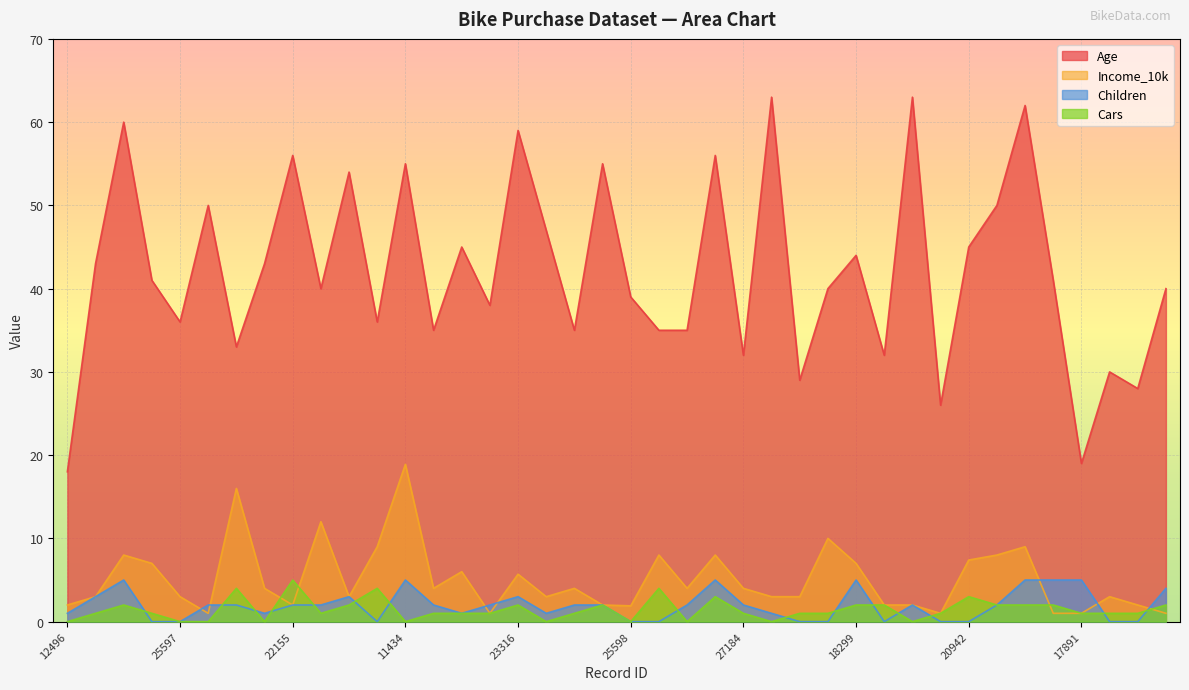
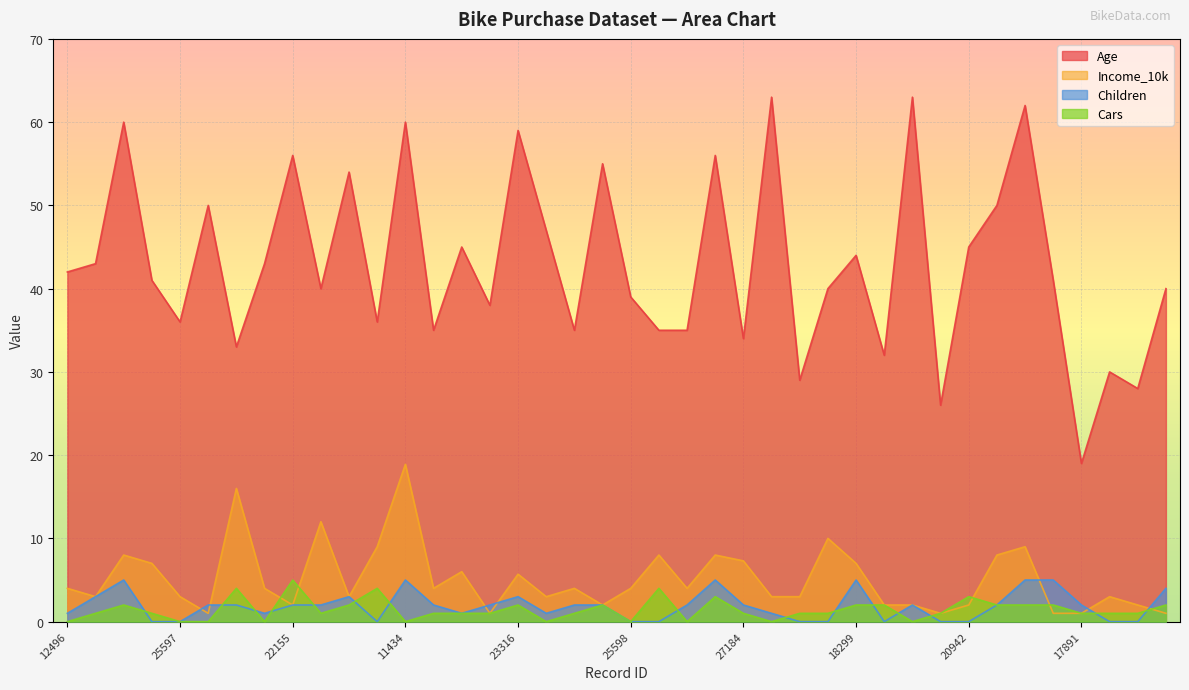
  {
    "Age": {
-     "12496": 18,
+     "12496": 42,
      "25597": 36,
      "22155": 56,
-     "11434": 55,
+     "11434": 60,
      "23316": 59,
      "25598": 39,
-     "27184": 32,
+     "27184": 34,
      "18299": 44,
      "20942": 45,
      "17891": 19
    },
    "Income_10k": {
-     "12496": 2,
+     "12496": 4,
      "25597": 3,
      "11434": 19,
      "23316": 6,
-     "25598": 2,
-     "27184": 4,
+     "25598": 4,
+     "27184": 7,
      "18299": 7,
-     "20942": 7
+     "20942": 2
    },
    "Children": {
      "12496": 1,
      "11434": 5,
      "23316": 3,
      "27184": 2,
      "18299": 5,
      "20942": 0,
-     "17891": 5
+     "17891": 2
    },
    "Cars": {
      "12496": 0,
      "22155": 5,
      "11434": 0,
      "23316": 2,
      "27184": 1,
      "18299": 2,
      "20942": 3
    }
  }
